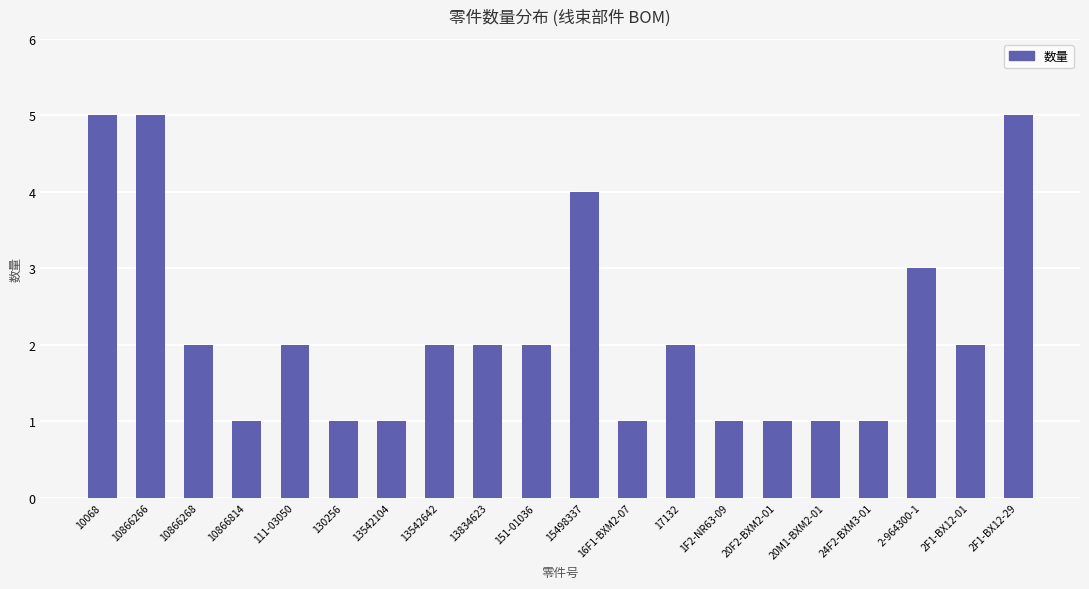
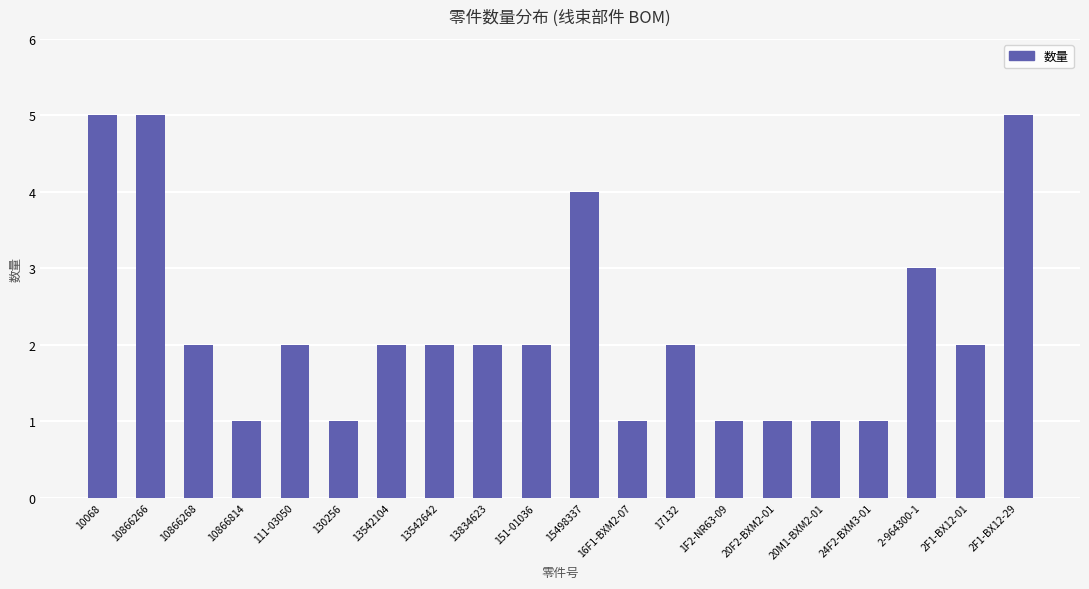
  {
    "10068": 5,
    "10866266": 5,
    "10866268": 2,
    "10866814": 1,
    "111-03050": 2,
    "130256": 1,
-   "13542104": 1,
+   "13542104": 2,
    "13542642": 2,
    "13834623": 2,
    "151-01036": 2,
    "15498337": 4,
    "16F1-BXM2-07": 1,
    "17132": 2,
    "1F2-NR63-09": 1,
    "20F2-BXM2-01": 1,
    "20M1-BXM2-01": 1,
    "24F2-BXM3-01": 1,
    "2-964300-1": 3,
    "2F1-BX12-01": 2,
    "2F1-BX12-29": 5
  }
